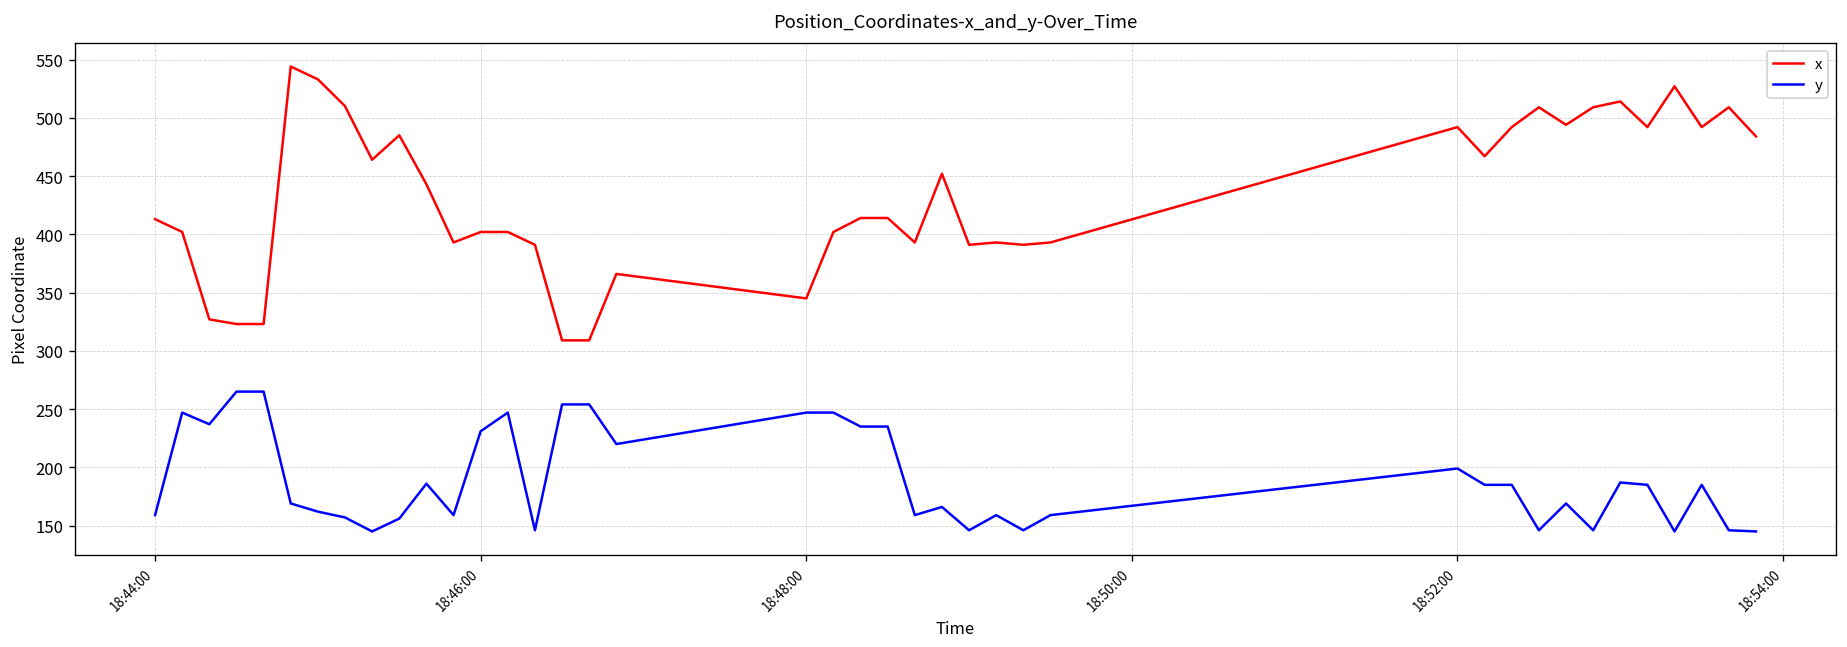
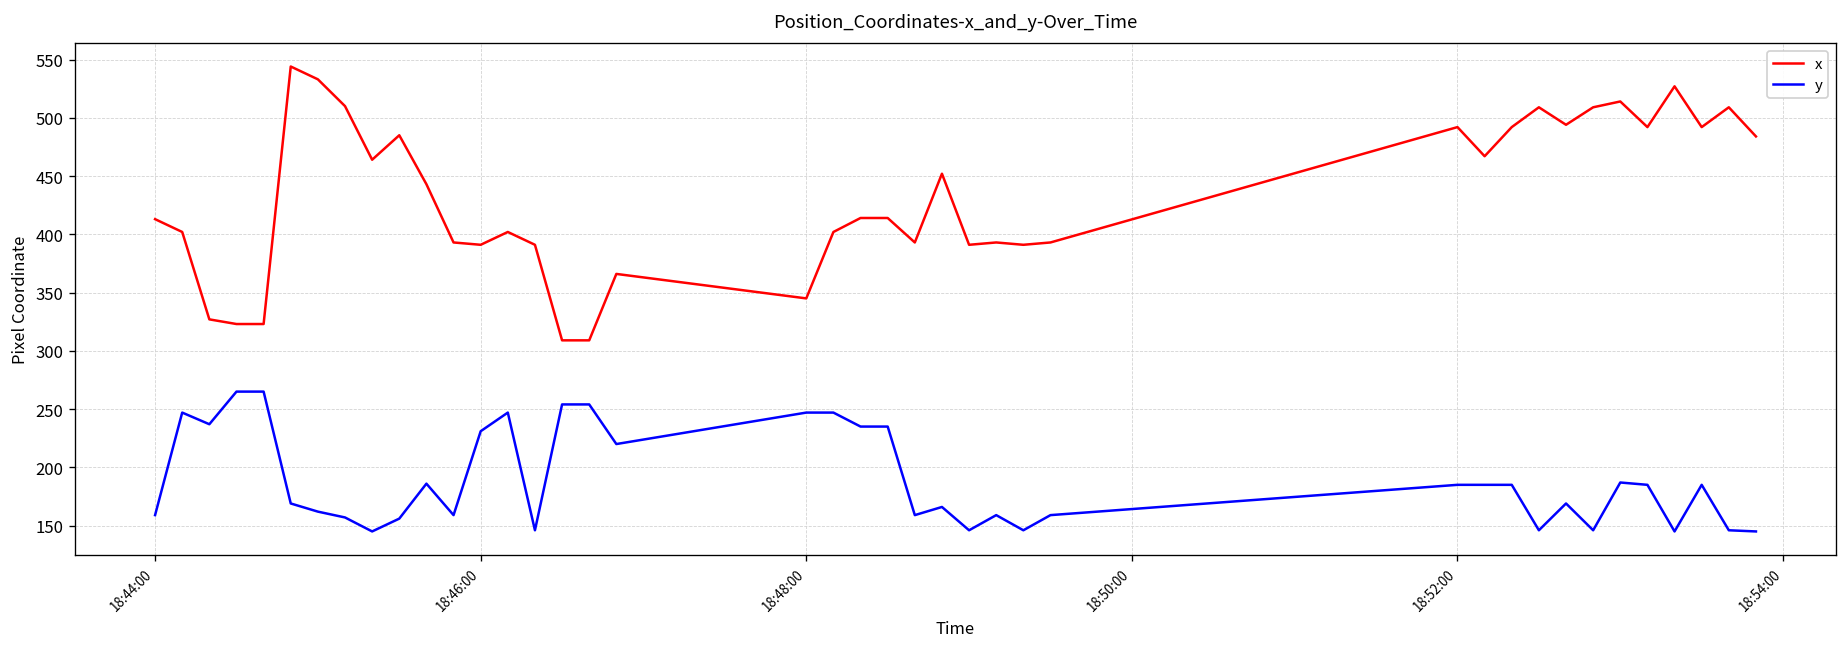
  {
    "x": {
      "18:44:00": 410,
-     "18:46:00": 400,
+     "18:46:00": 390,
      "18:48:00": 350,
      "18:52:00": 490
    },
    "y": {
      "18:44:00": 160,
      "18:46:00": 230,
      "18:48:00": 250,
-     "18:52:00": 200
+     "18:52:00": 190
    }
  }
